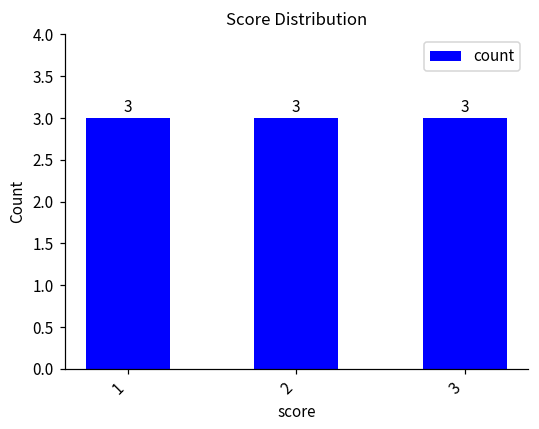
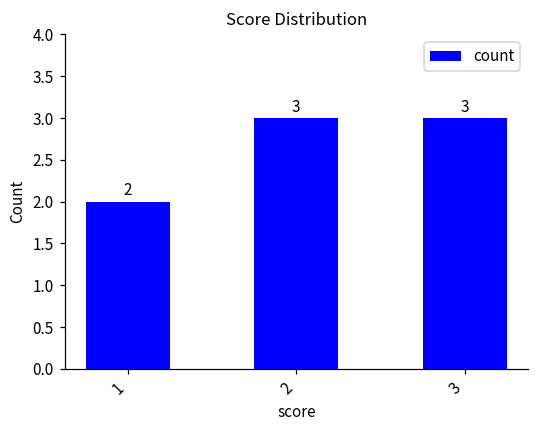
  {
-   "1": 3,
+   "1": 2,
    "2": 3,
    "3": 3
  }
